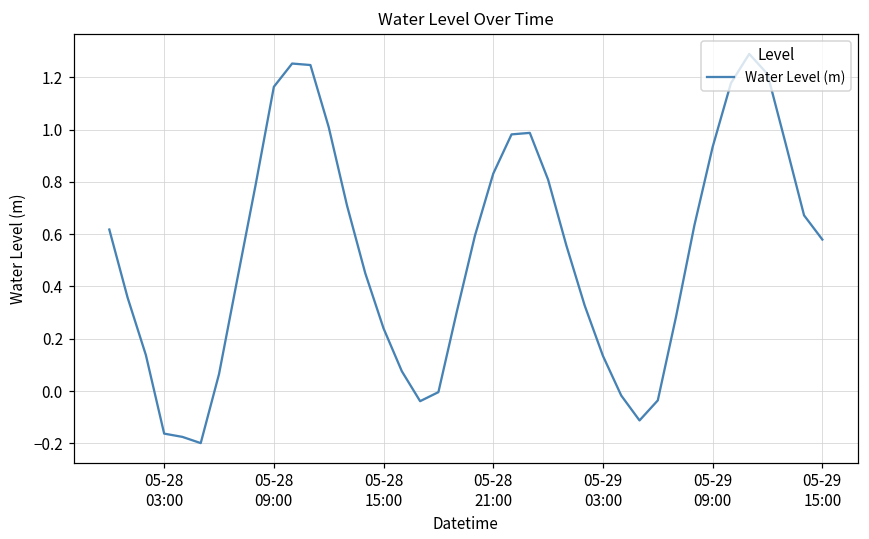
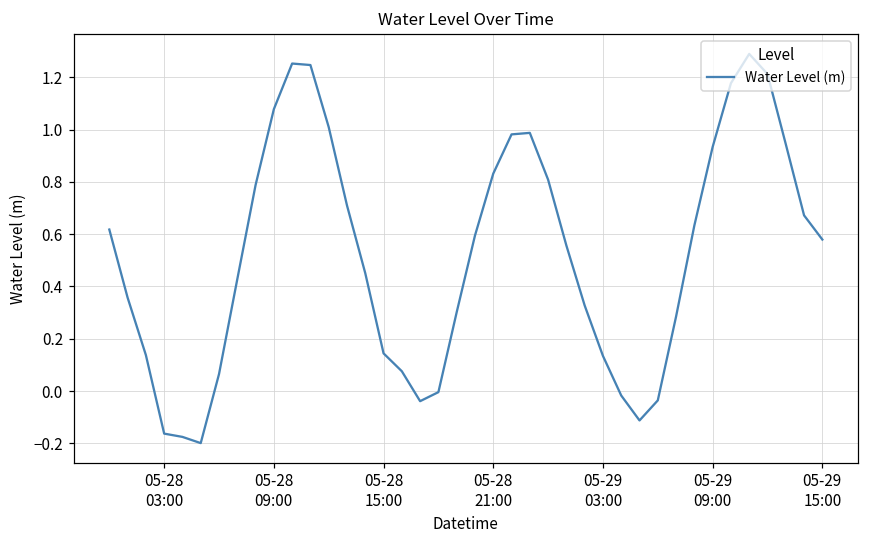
  {
    "05-28 03:00": -0.16,
-   "05-28 09:00": 1.16,
-   "05-28 15:00": 0.24,
+   "05-28 09:00": 1.08,
+   "05-28 15:00": 0.14,
    "05-28 21:00": 0.83,
    "05-29 03:00": 0.13,
    "05-29 09:00": 0.93,
    "05-29 15:00": 0.58
  }
